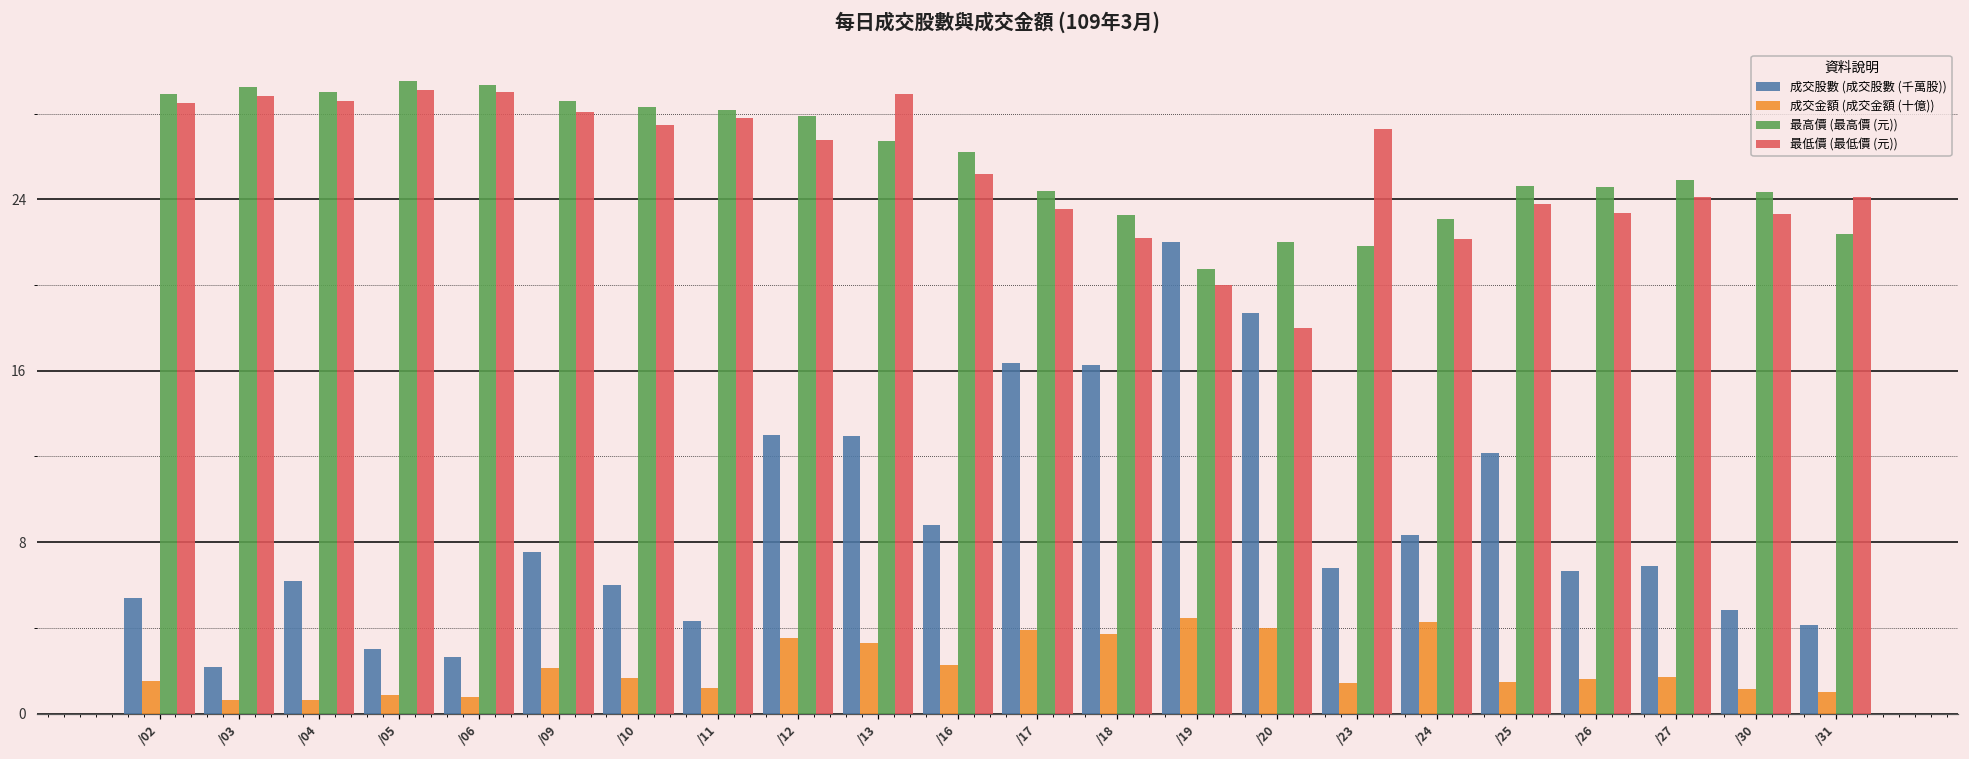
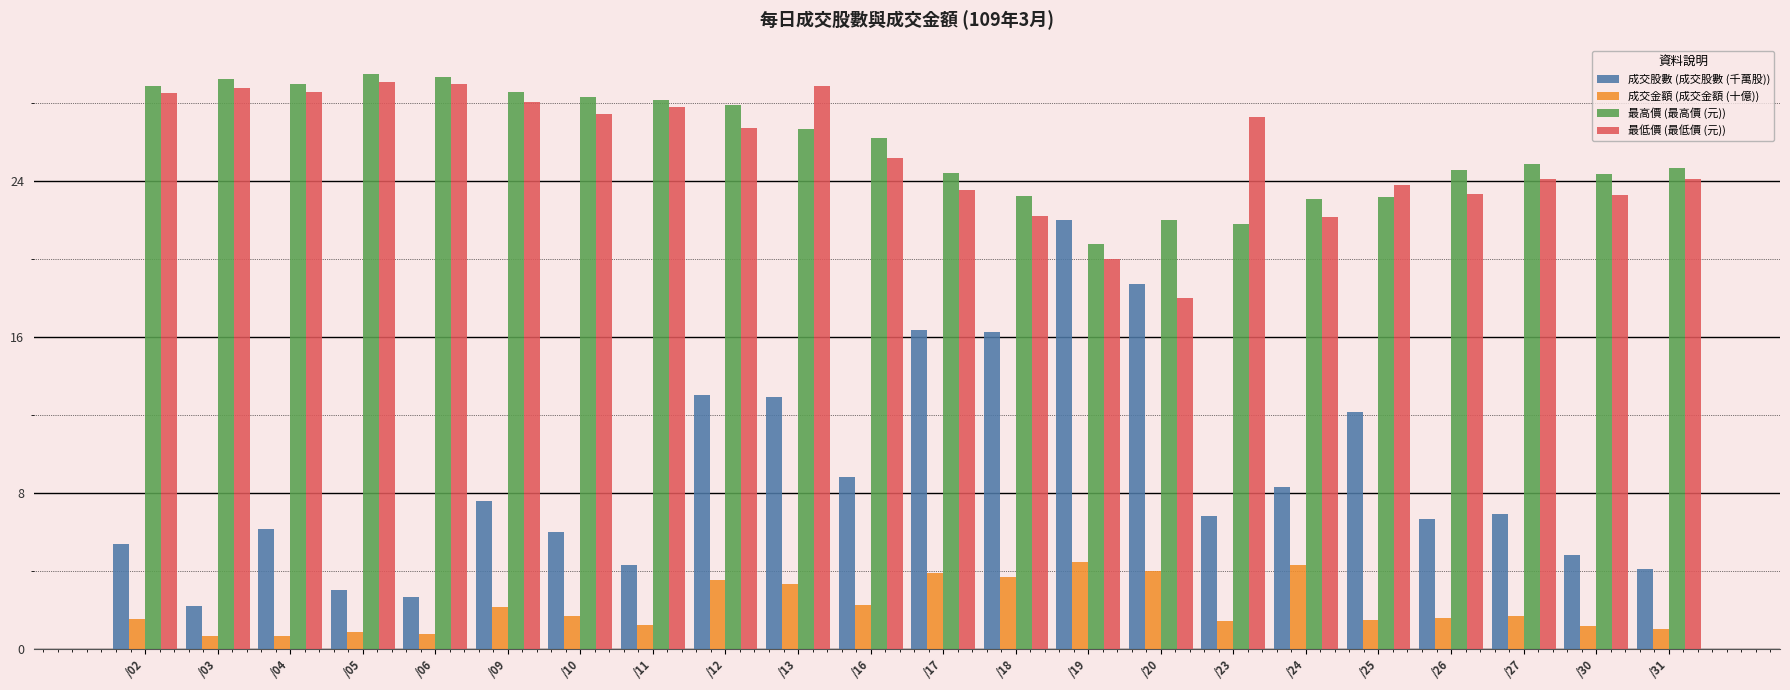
  {
    "成交股數 (成交股數 (千萬股))": {
      "/02": 5.4,
      "/03": 2.2,
      "/04": 6.2,
      "/05": 3.0,
      "/06": 2.6,
      "/09": 7.6,
      "/10": 6.0,
      "/11": 4.3,
      "/12": 13.0,
      "/13": 12.9,
      "/16": 8.8,
      "/17": 16.4,
      "/18": 16.3,
      "/19": 22.0,
      "/20": 18.7,
      "/23": 6.8,
      "/24": 8.3,
      "/25": 12.2,
      "/26": 6.6,
      "/27": 6.9,
      "/30": 4.8,
      "/31": 4.1
    },
    "成交金額 (成交金額 (十億))": {
      "/02": 1.5,
      "/03": 0.6,
      "/04": 0.6,
      "/05": 0.9,
      "/06": 0.8,
      "/09": 2.1,
      "/10": 1.7,
      "/11": 1.2,
      "/12": 3.5,
      "/13": 3.3,
      "/16": 2.3,
      "/17": 3.9,
      "/18": 3.7,
      "/19": 4.4,
      "/20": 4.0,
      "/23": 1.4,
      "/24": 4.3,
      "/25": 1.5,
      "/26": 1.6,
      "/27": 1.7,
      "/30": 1.2,
      "/31": 1.0
    },
    "最高價 (最高價 (元))": {
      "/02": 28.9,
      "/03": 29.3,
      "/04": 29.0,
      "/05": 29.5,
      "/06": 29.4,
      "/09": 28.6,
      "/10": 28.3,
      "/11": 28.2,
      "/12": 27.9,
      "/13": 26.7,
      "/16": 26.2,
      "/17": 24.4,
      "/18": 23.3,
      "/19": 20.8,
      "/20": 22.0,
      "/23": 21.8,
      "/24": 23.1,
-     "/25": 24.6,
+     "/25": 23.2,
      "/26": 24.6,
      "/27": 24.9,
      "/30": 24.4,
-     "/31": 22.4
+     "/31": 24.7
    },
    "最低價 (最低價 (元))": {
      "/02": 28.5,
      "/03": 28.8,
      "/04": 28.6,
      "/05": 29.1,
      "/06": 29.0,
      "/09": 28.1,
      "/10": 27.5,
      "/11": 27.8,
      "/12": 26.8,
      "/13": 28.9,
      "/16": 25.2,
      "/17": 23.6,
      "/18": 22.2,
      "/19": 20.0,
      "/20": 18.0,
      "/23": 27.3,
      "/24": 22.2,
      "/25": 23.8,
      "/26": 23.4,
      "/27": 24.1,
      "/30": 23.3,
      "/31": 24.1
    }
  }
